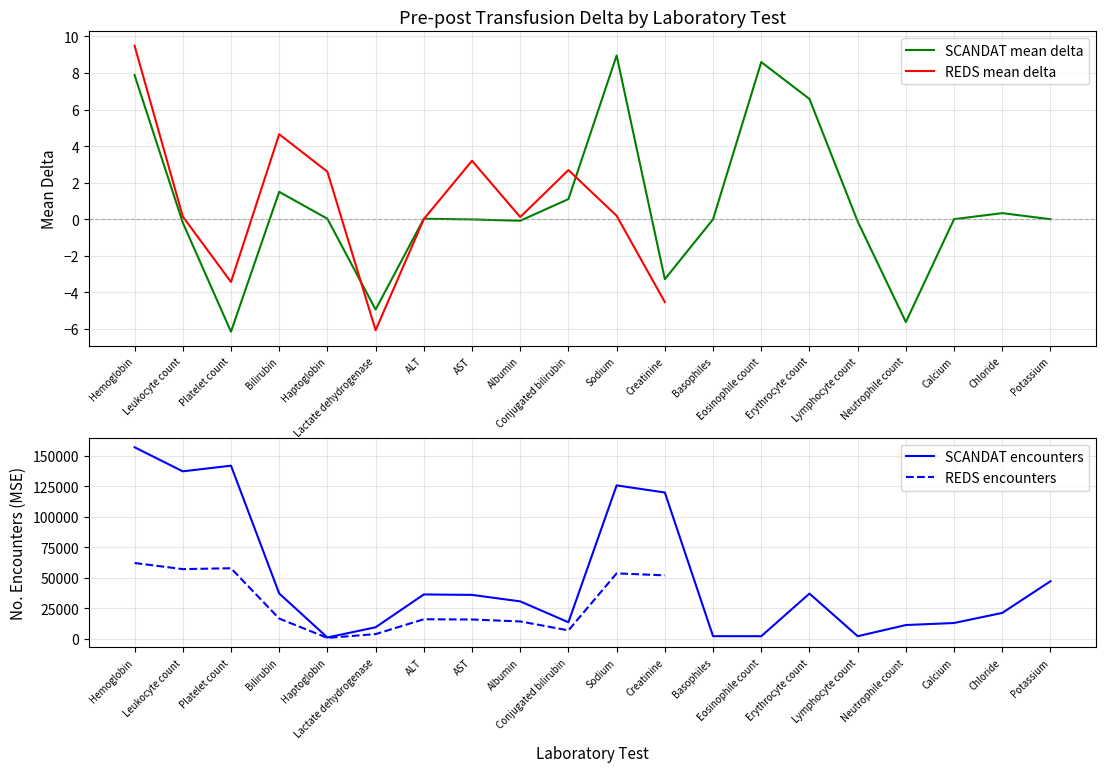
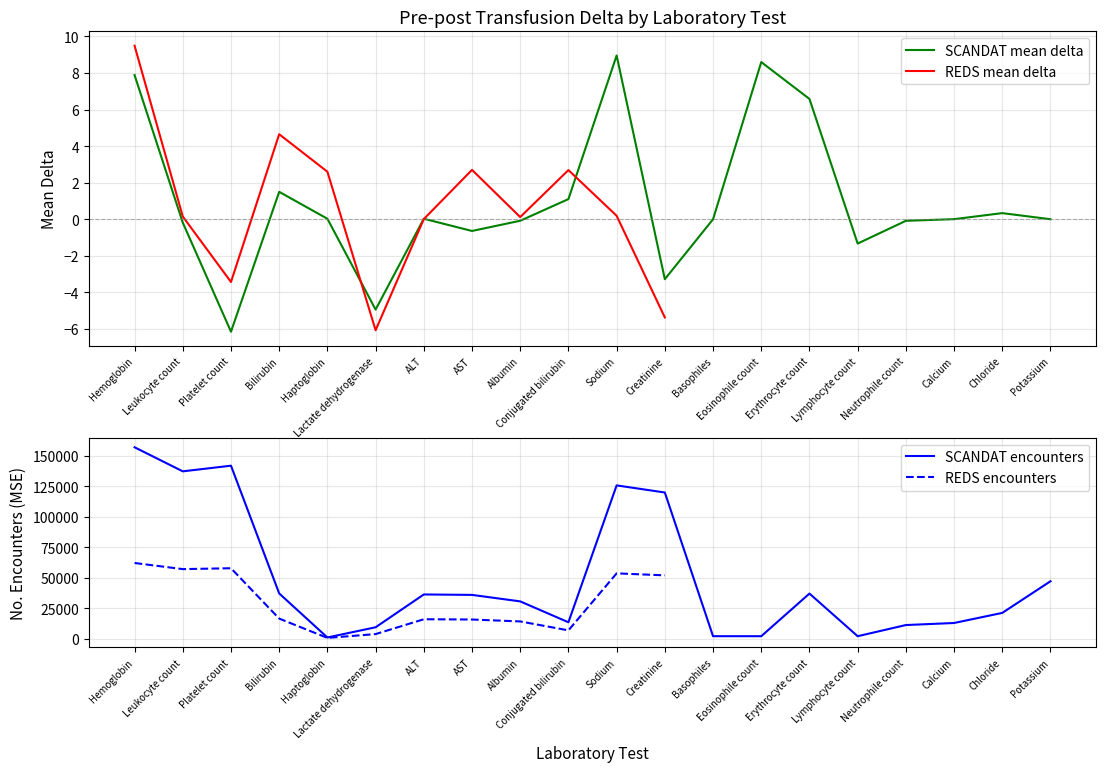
  {
    "Pre-post Transfusion Delta by Laboratory Test": {
      "SCANDAT mean delta": {
        "Hemoglobin": 7.9,
        "Leukocyte count": -0.2,
        "Platelet count": -6.1,
        "Bilirubin": 1.5,
        "Haptoglobin": 0.0,
        "Lactate dehydrogenase": -4.9,
-       "AST": 0.0,
+       "AST": -0.6,
        "Albumin": -0.1,
        "Conjugated bilirubin": 1.1,
        "Sodium": 9.0,
        "Creatinine": -3.3,
        "Basophiles": 0.0,
        "Eosinophile count": 8.6,
        "Erythrocyte count": 6.6,
-       "Lymphocyte count": -0.1,
-       "Neutrophile count": -5.6,
+       "Lymphocyte count": -1.3,
+       "Neutrophile count": -0.1,
        "Calcium": 0.0,
        "Chloride": 0.3,
        "Potassium": 0.0
      },
      "REDS mean delta": {
        "Hemoglobin": 9.5,
        "Leukocyte count": 0.2,
        "Platelet count": -3.4,
        "Bilirubin": 4.7,
        "Haptoglobin": 2.6,
        "Lactate dehydrogenase": -6.1,
-       "AST": 3.2,
+       "AST": 2.7,
        "Albumin": 0.1,
        "Conjugated bilirubin": 2.7,
        "Sodium": 0.2,
-       "Creatinine": -4.5
+       "Creatinine": -5.4
      }
    }
  }
